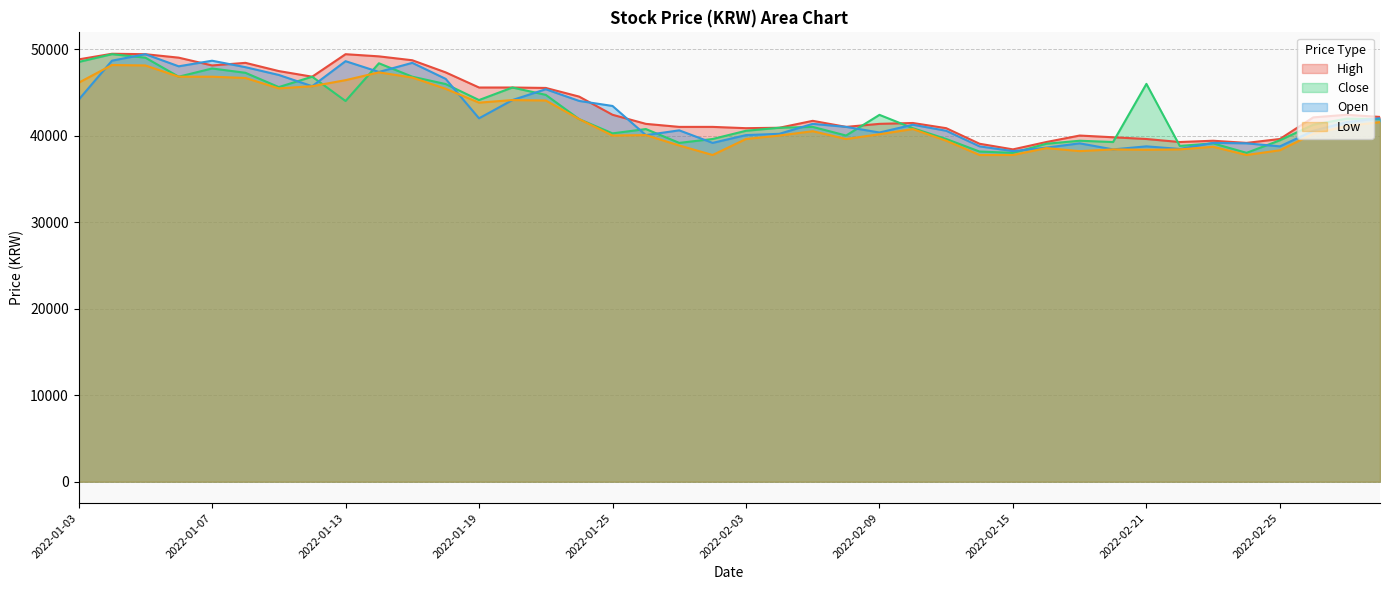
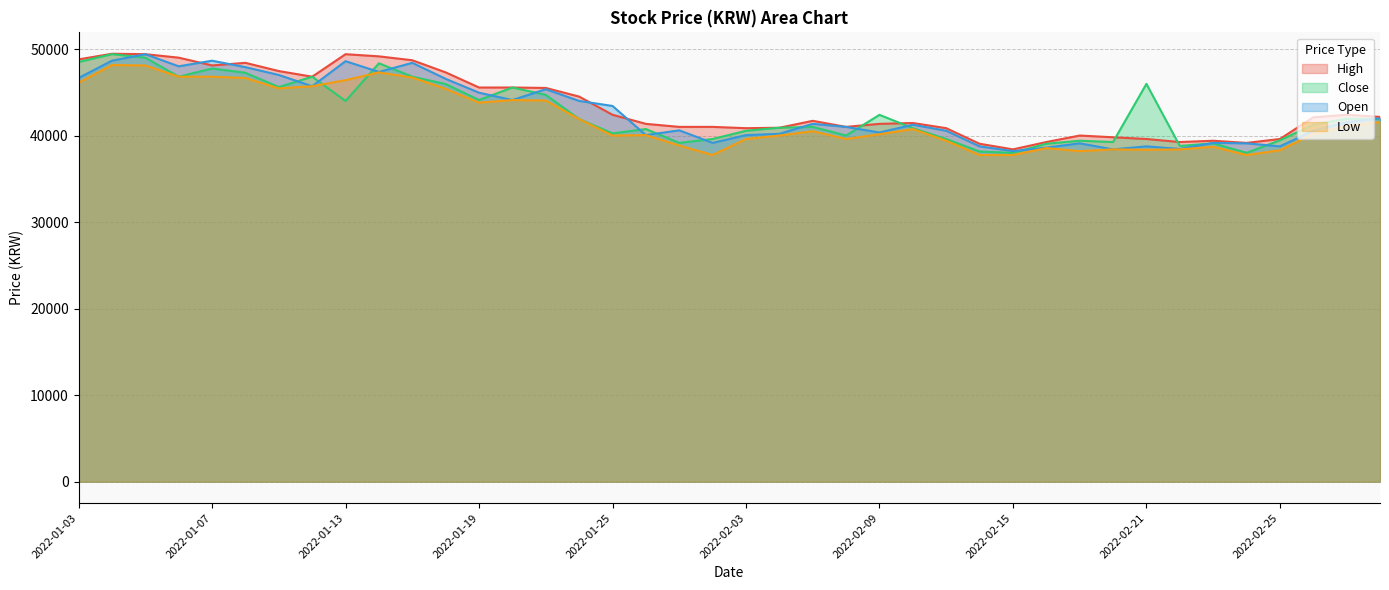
  {
    "Close": {
      "2022-01-03": 49000,
      "2022-01-07": 48000,
      "2022-01-13": 44000,
      "2022-01-19": 44000,
      "2022-02-03": 41000,
      "2022-02-09": 42000,
      "2022-02-21": 46000
    },
    "Open": {
-     "2022-01-03": 44000,
+     "2022-01-03": 47000,
      "2022-01-07": 49000,
      "2022-01-13": 49000,
-     "2022-01-19": 42000,
+     "2022-01-19": 45000,
      "2022-01-25": 43000,
      "2022-02-03": 40000,
      "2022-02-21": 39000,
      "2022-02-25": 39000
    }
  }
